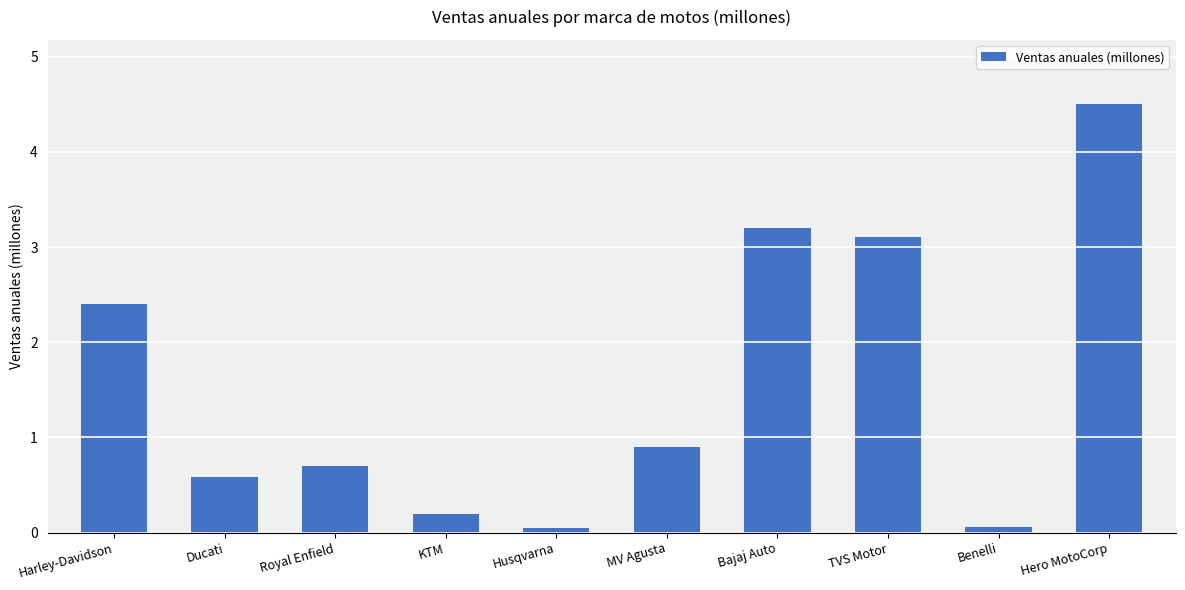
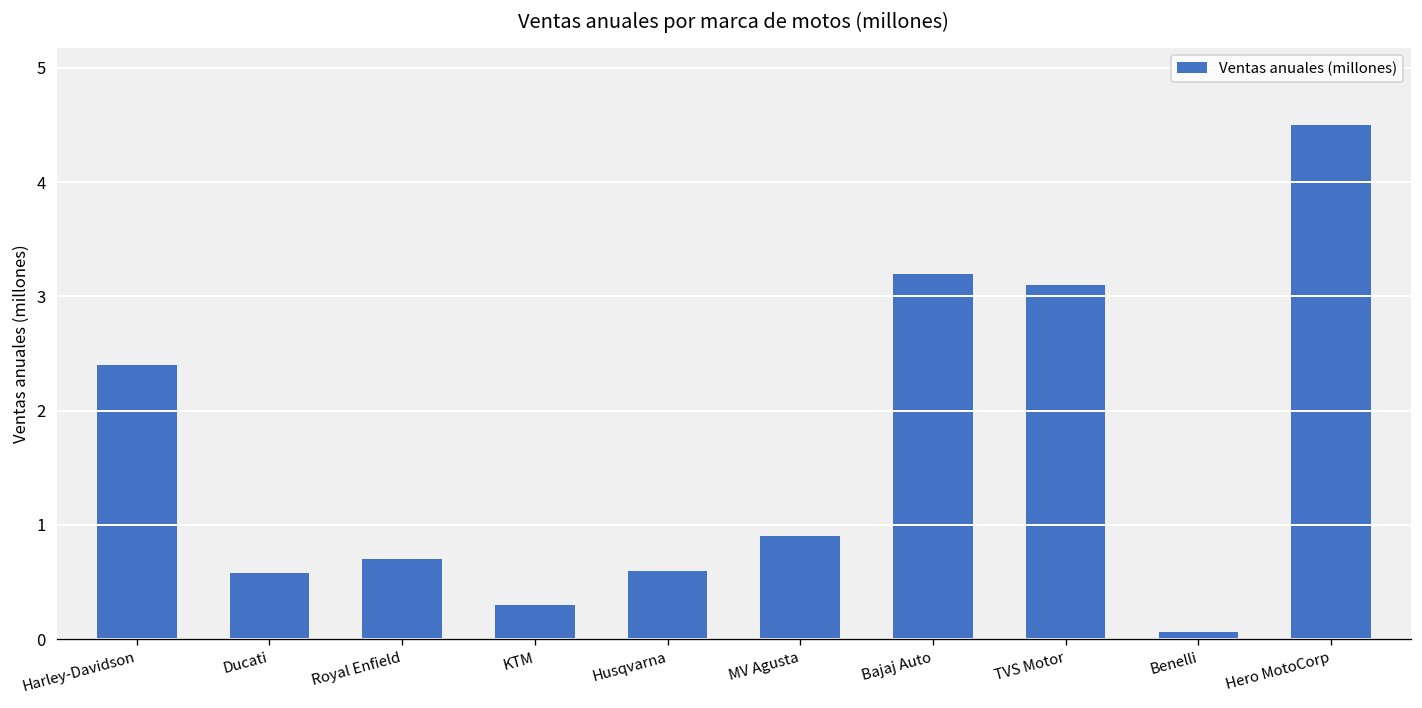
  {
    "Harley-Davidson": 2.4,
    "Ducati": 0.6,
    "Royal Enfield": 0.7,
-   "KTM": 0.2,
-   "Husqvarna": 0.1,
+   "KTM": 0.3,
+   "Husqvarna": 0.6,
    "MV Agusta": 0.9,
    "Bajaj Auto": 3.2,
    "TVS Motor": 3.1,
    "Benelli": 0.1,
    "Hero MotoCorp": 4.5
  }
